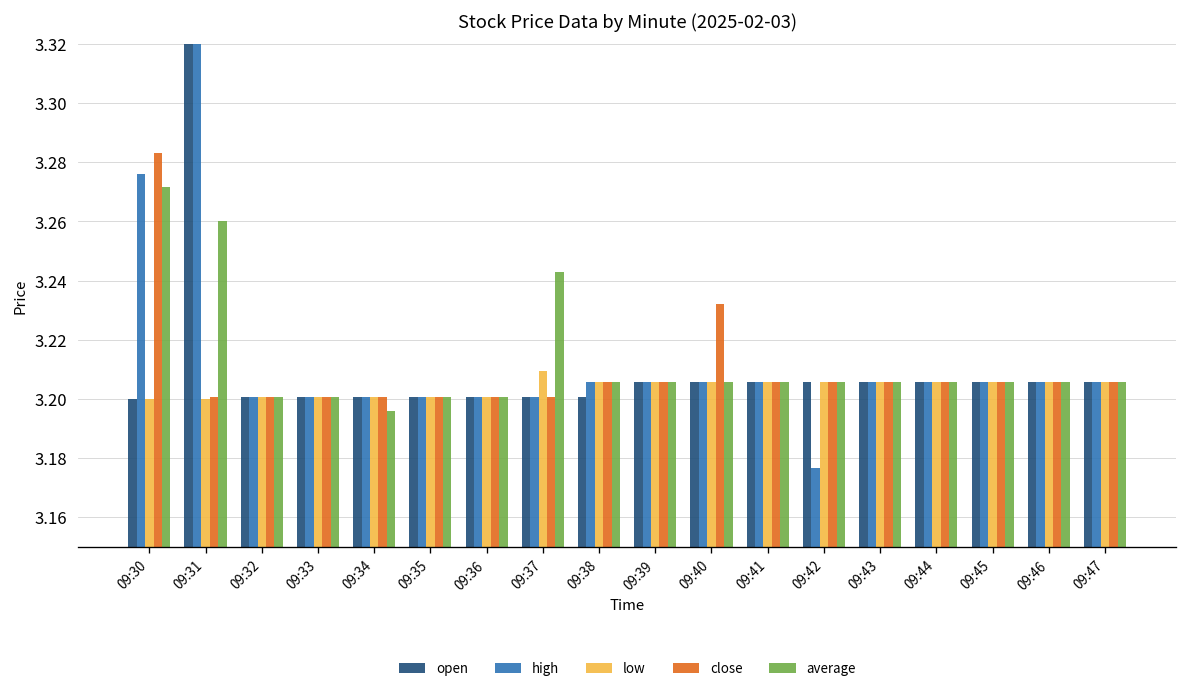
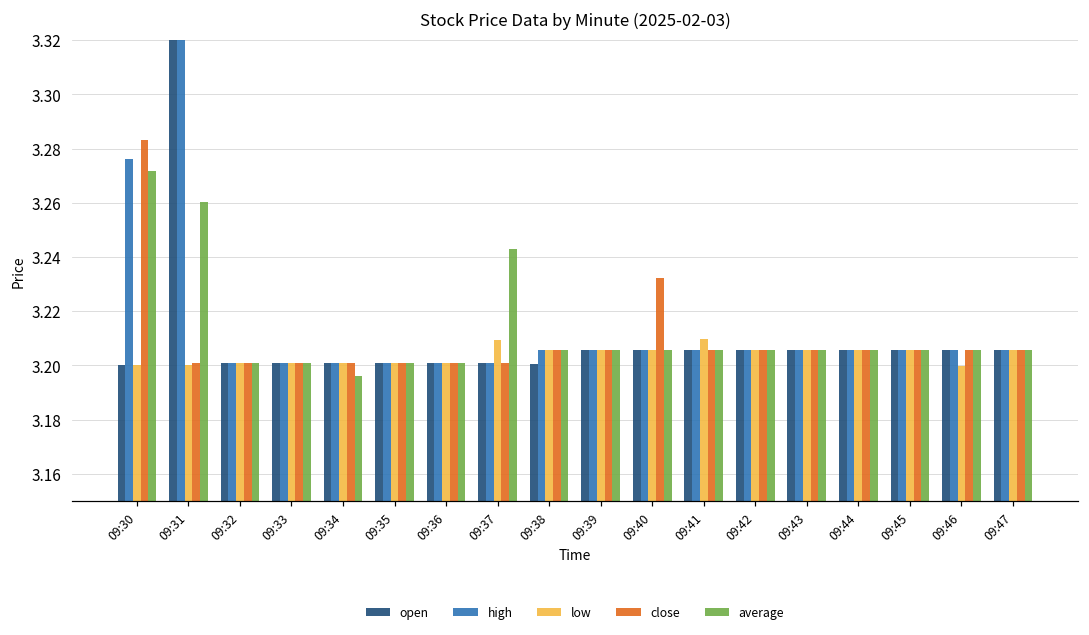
  {
    "open": {
      "09:30": 3.200,
      "09:32": 3.201,
      "09:33": 3.201,
      "09:34": 3.201,
      "09:35": 3.201,
      "09:36": 3.201,
      "09:37": 3.201,
      "09:38": 3.201,
      "09:39": 3.206,
      "09:40": 3.206,
      "09:41": 3.206,
      "09:42": 3.206,
      "09:43": 3.206,
      "09:44": 3.206,
      "09:45": 3.206,
      "09:46": 3.206,
      "09:47": 3.206
    },
    "high": {
      "09:30": 3.276,
      "09:32": 3.201,
      "09:33": 3.201,
      "09:34": 3.201,
      "09:35": 3.201,
      "09:36": 3.201,
      "09:37": 3.201,
      "09:38": 3.206,
      "09:39": 3.206,
      "09:40": 3.206,
      "09:41": 3.206,
-     "09:42": 3.177,
+     "09:42": 3.206,
      "09:43": 3.206,
      "09:44": 3.206,
      "09:45": 3.206,
      "09:46": 3.206,
      "09:47": 3.206
    },
    "low": {
      "09:30": 3.200,
      "09:31": 3.200,
      "09:32": 3.201,
      "09:33": 3.201,
      "09:34": 3.201,
      "09:35": 3.201,
      "09:36": 3.201,
      "09:37": 3.209,
      "09:38": 3.206,
      "09:39": 3.206,
      "09:40": 3.206,
-     "09:41": 3.206,
+     "09:41": 3.210,
      "09:42": 3.206,
      "09:43": 3.206,
      "09:44": 3.206,
      "09:45": 3.206,
-     "09:46": 3.206,
+     "09:46": 3.200,
      "09:47": 3.206
    },
    "close": {
      "09:30": 3.283,
      "09:31": 3.201,
      "09:32": 3.201,
      "09:33": 3.201,
      "09:34": 3.201,
      "09:35": 3.201,
      "09:36": 3.201,
      "09:37": 3.201,
      "09:38": 3.206,
      "09:39": 3.206,
      "09:40": 3.232,
      "09:41": 3.206,
      "09:42": 3.206,
      "09:43": 3.206,
      "09:44": 3.206,
      "09:45": 3.206,
      "09:46": 3.206,
      "09:47": 3.206
    },
    "average": {
      "09:30": 3.272,
      "09:31": 3.260,
      "09:32": 3.201,
      "09:33": 3.201,
      "09:34": 3.196,
      "09:35": 3.201,
      "09:36": 3.201,
      "09:37": 3.243,
      "09:38": 3.206,
      "09:39": 3.206,
      "09:40": 3.206,
      "09:41": 3.206,
      "09:42": 3.206,
      "09:43": 3.206,
      "09:44": 3.206,
      "09:45": 3.206,
      "09:46": 3.206,
      "09:47": 3.206
    }
  }
